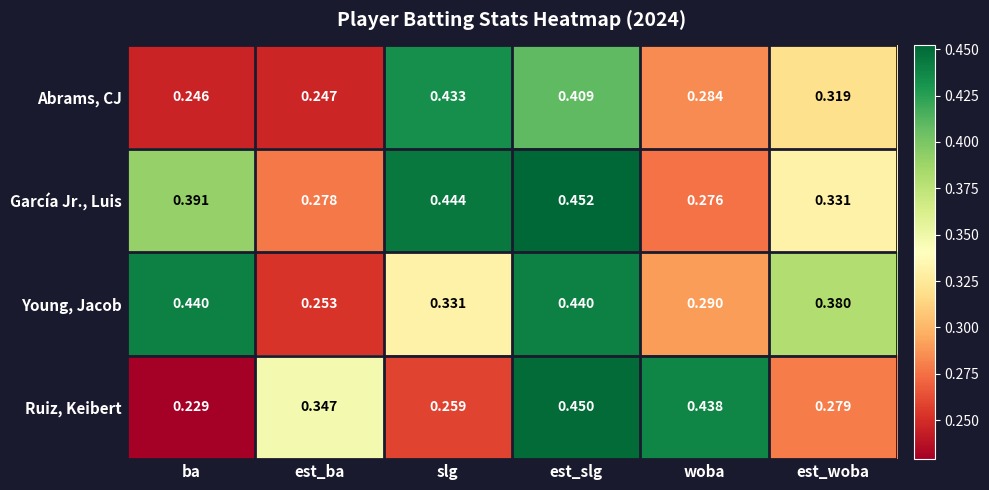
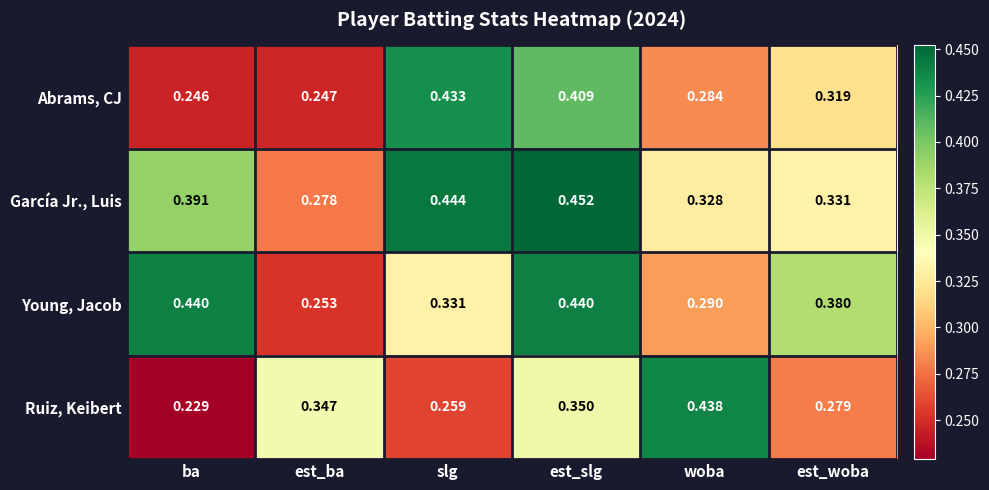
  {
    "Abrams, CJ": {
      "ba": 0.246,
      "est_ba": 0.247,
      "slg": 0.433,
      "est_slg": 0.409,
      "woba": 0.284,
      "est_woba": 0.319
    },
    "García Jr., Luis": {
      "ba": 0.391,
      "est_ba": 0.278,
      "slg": 0.444,
      "est_slg": 0.452,
-     "woba": 0.276,
+     "woba": 0.328,
      "est_woba": 0.331
    },
    "Young, Jacob": {
      "ba": 0.440,
      "est_ba": 0.253,
      "slg": 0.331,
      "est_slg": 0.440,
      "woba": 0.290,
      "est_woba": 0.380
    },
    "Ruiz, Keibert": {
      "ba": 0.229,
      "est_ba": 0.347,
      "slg": 0.259,
-     "est_slg": 0.450,
+     "est_slg": 0.350,
      "woba": 0.438,
      "est_woba": 0.279
    }
  }
